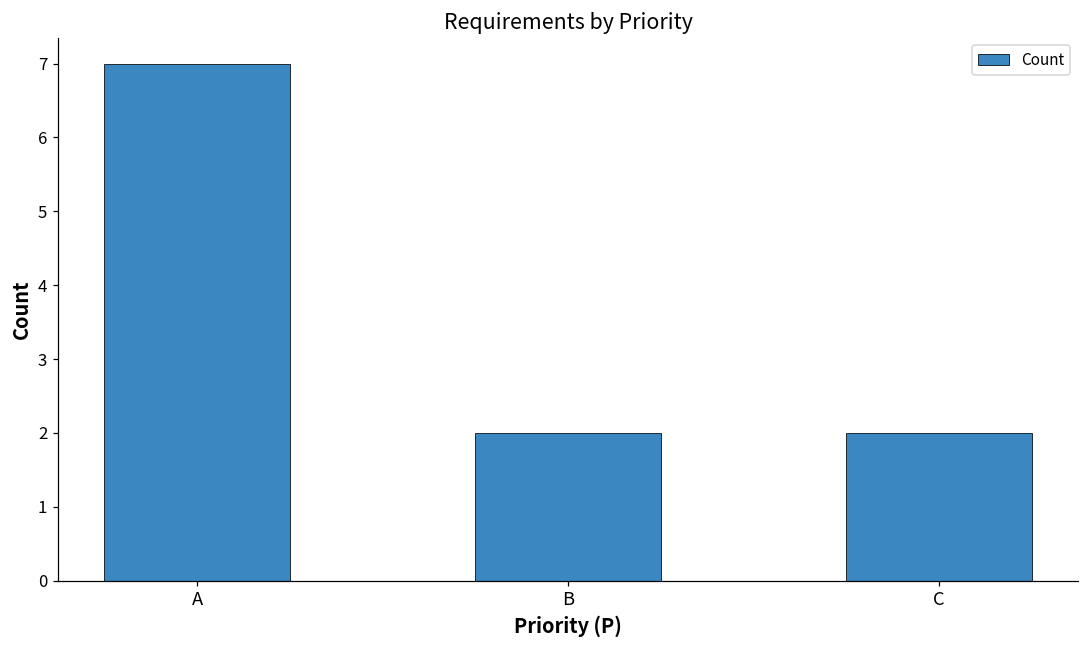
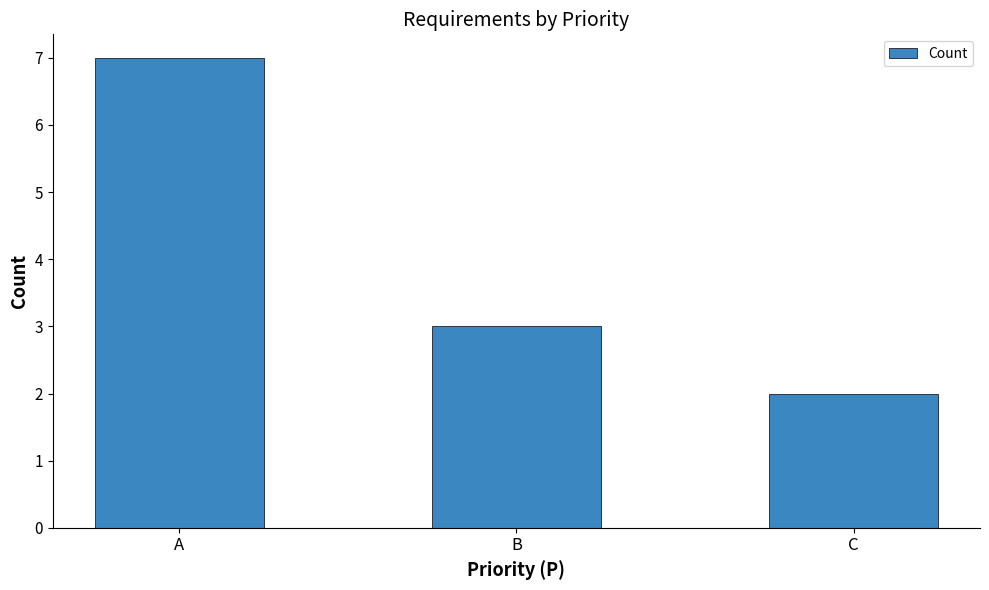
  {
    "A": 7,
-   "B": 2,
+   "B": 3,
    "C": 2
  }
